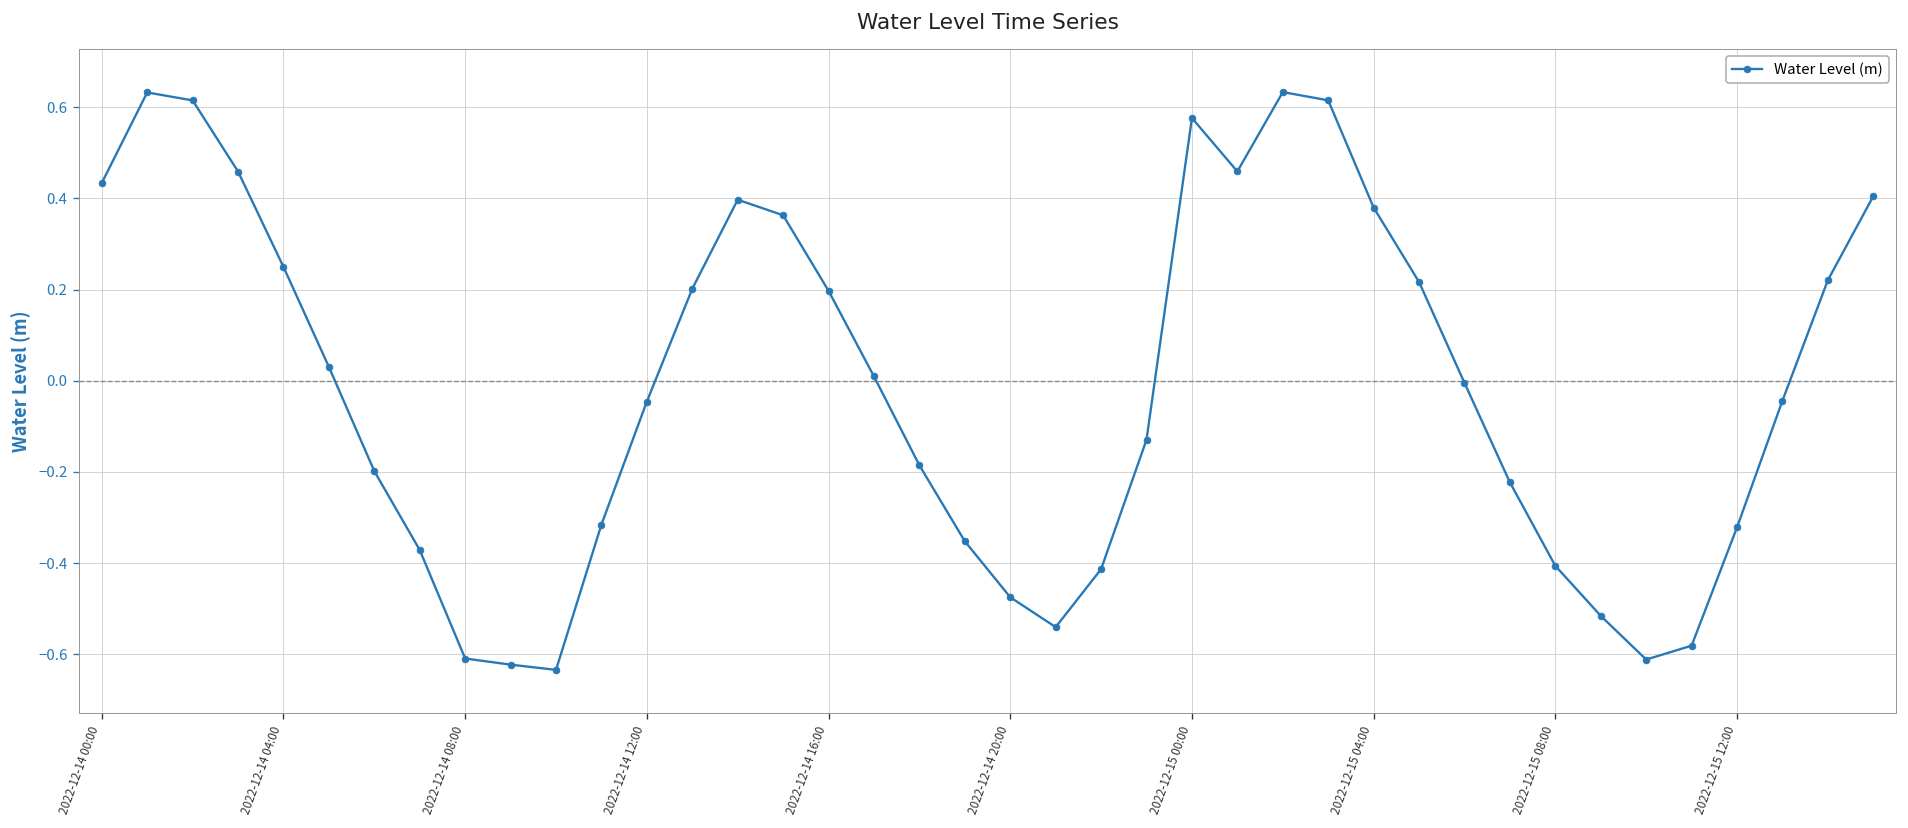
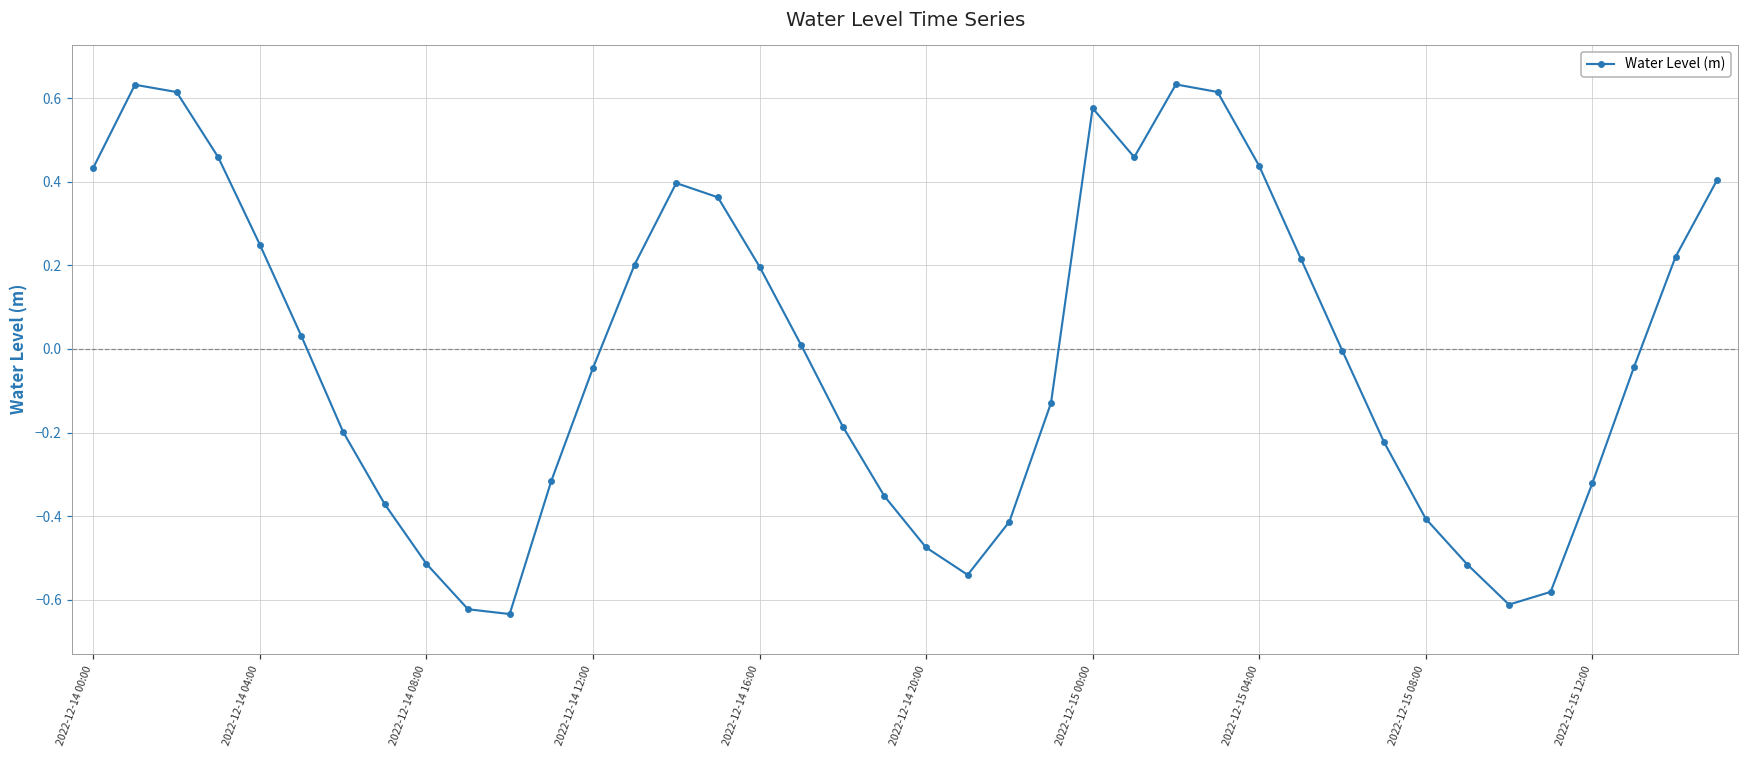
  {
    "2022-12-14 00:00": 0.43,
    "2022-12-14 04:00": 0.25,
-   "2022-12-14 08:00": -0.61,
+   "2022-12-14 08:00": -0.51,
    "2022-12-14 12:00": -0.05,
    "2022-12-14 16:00": 0.20,
    "2022-12-14 20:00": -0.47,
    "2022-12-15 00:00": 0.58,
-   "2022-12-15 04:00": 0.38,
+   "2022-12-15 04:00": 0.44,
    "2022-12-15 08:00": -0.41,
    "2022-12-15 12:00": -0.32
  }
